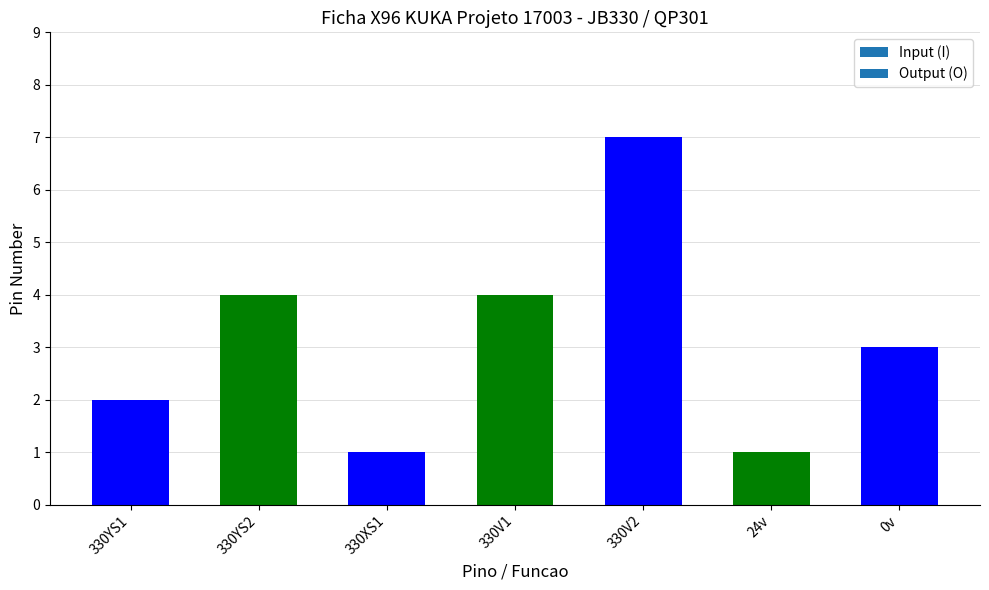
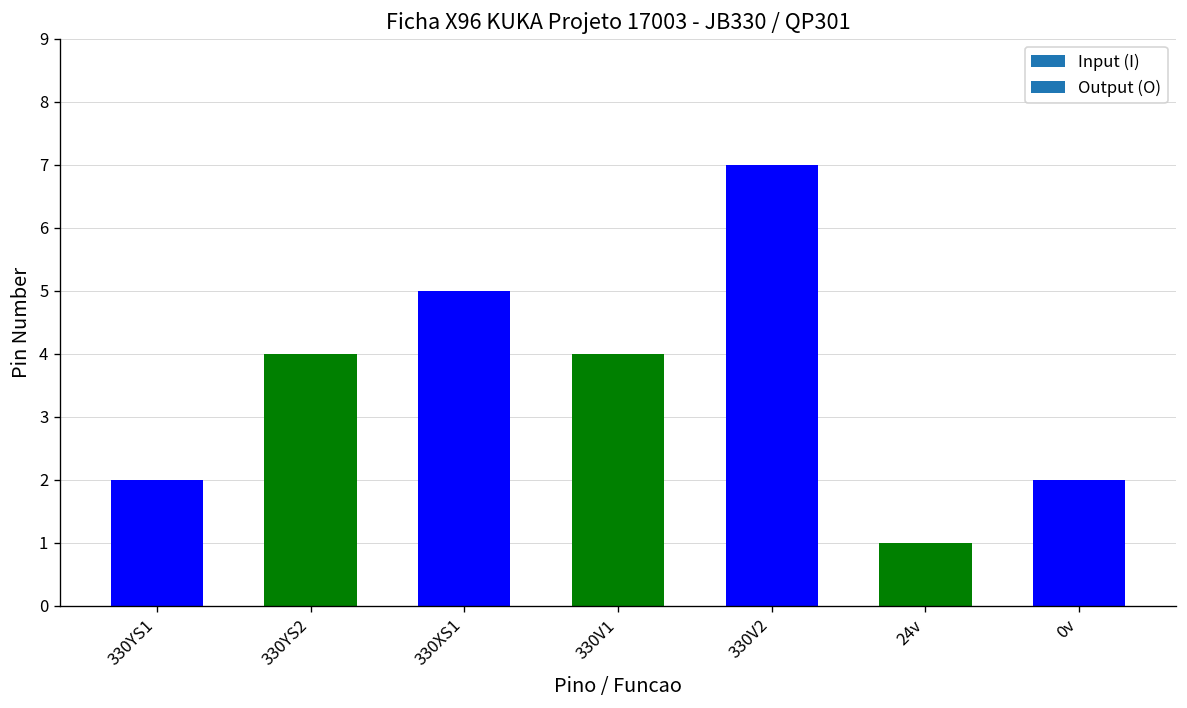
  {
    "330YS1": 2,
    "330YS2": 4,
-   "330XS1": 1,
+   "330XS1": 5,
    "330V1": 4,
    "330V2": 7,
    "24v": 1,
-   "0v": 3
+   "0v": 2
  }
